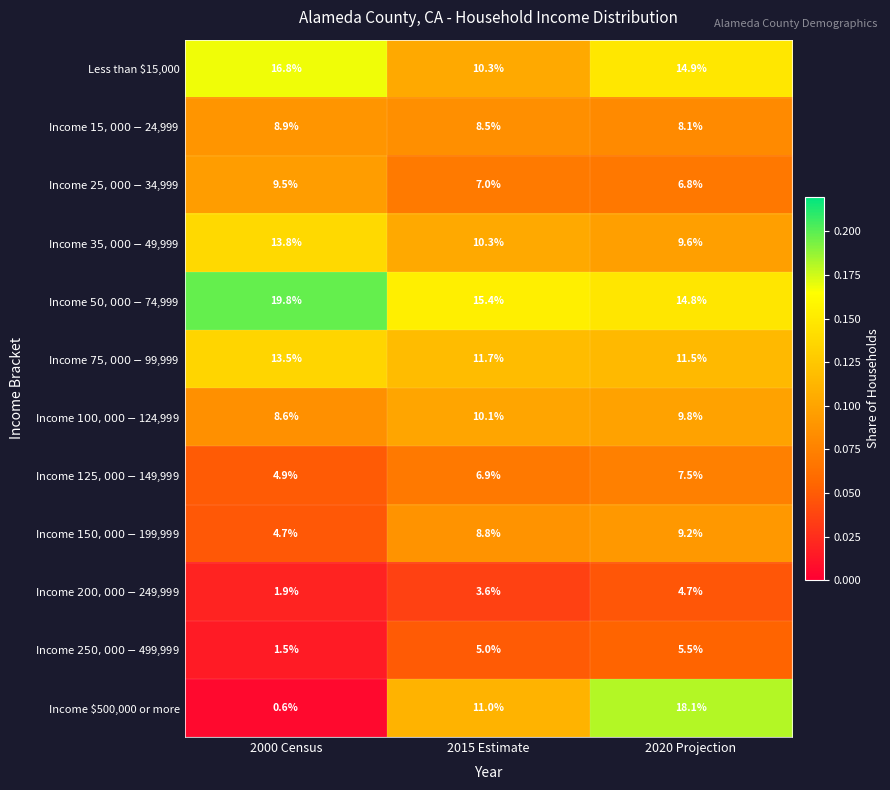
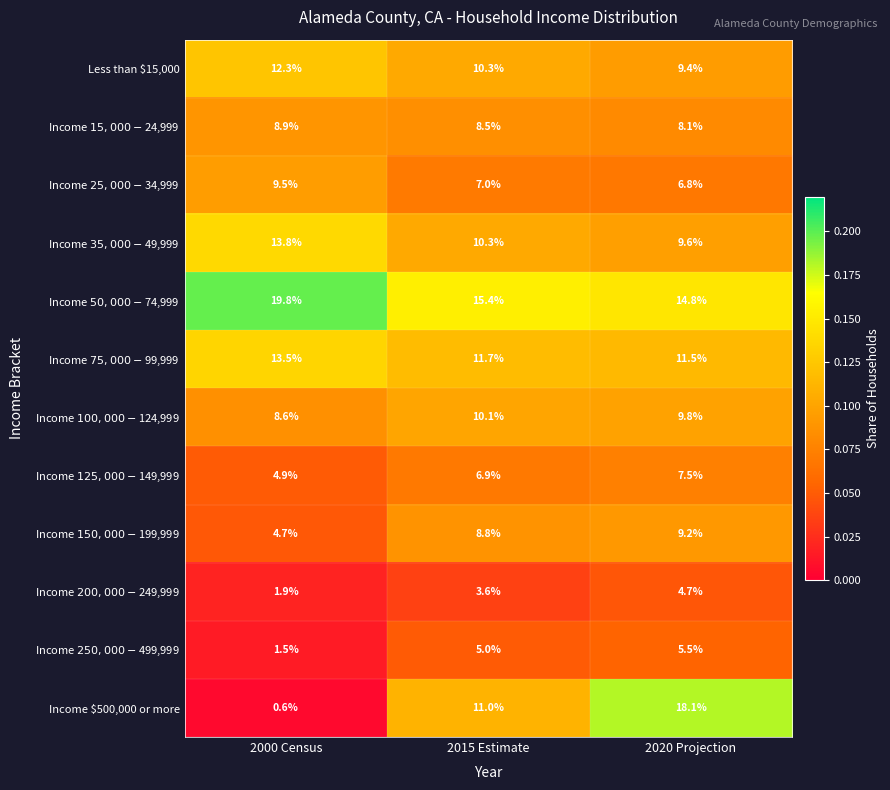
  {
    "Less than $15,000": {
-     "2000 Census": "16.8%",
+     "2000 Census": "12.3%",
      "2015 Estimate": "10.3%",
-     "2020 Projection": "14.9%"
+     "2020 Projection": "9.4%"
    },
    "Income $500,000 or more": {
      "2000 Census": "0.6%",
      "2015 Estimate": "11.0%",
      "2020 Projection": "18.1%"
    }
  }
